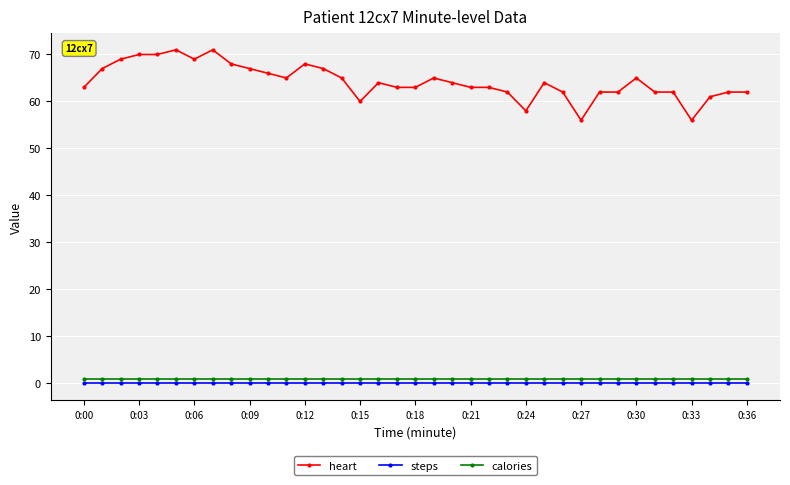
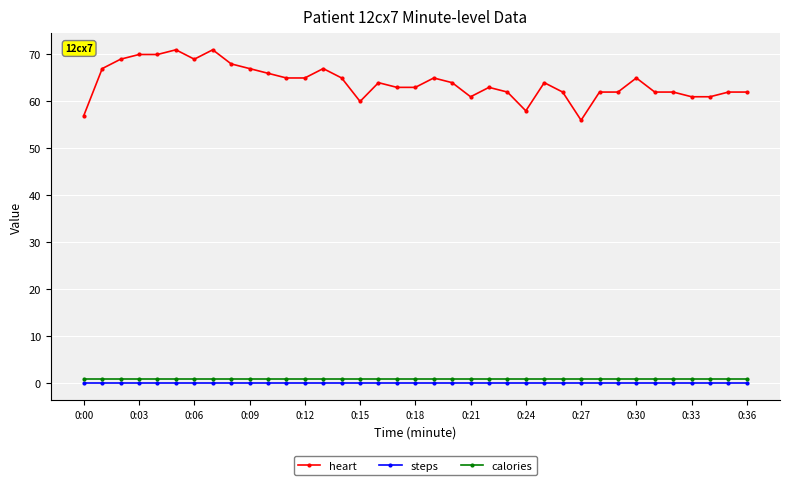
  {
    "heart": {
-     "0:00": 63,
+     "0:00": 57,
      "0:03": 70,
      "0:06": 69,
      "0:09": 67,
-     "0:12": 68,
+     "0:12": 65,
      "0:15": 60,
      "0:18": 63,
-     "0:21": 63,
+     "0:21": 61,
      "0:24": 58,
      "0:27": 56,
      "0:30": 65,
-     "0:33": 56,
+     "0:33": 61,
      "0:36": 62
    },
    "steps": {
      "0:00": 0,
      "0:03": 0,
      "0:06": 0,
      "0:09": 0,
      "0:12": 0,
      "0:15": 0,
      "0:18": 0,
      "0:21": 0,
      "0:24": 0,
      "0:27": 0,
      "0:30": 0,
      "0:33": 0,
      "0:36": 0
    },
    "calories": {
      "0:00": 1,
      "0:03": 1,
      "0:06": 1,
      "0:09": 1,
      "0:12": 1,
      "0:15": 1,
      "0:18": 1,
      "0:21": 1,
      "0:24": 1,
      "0:27": 1,
      "0:30": 1,
      "0:33": 1,
      "0:36": 1
    }
  }
